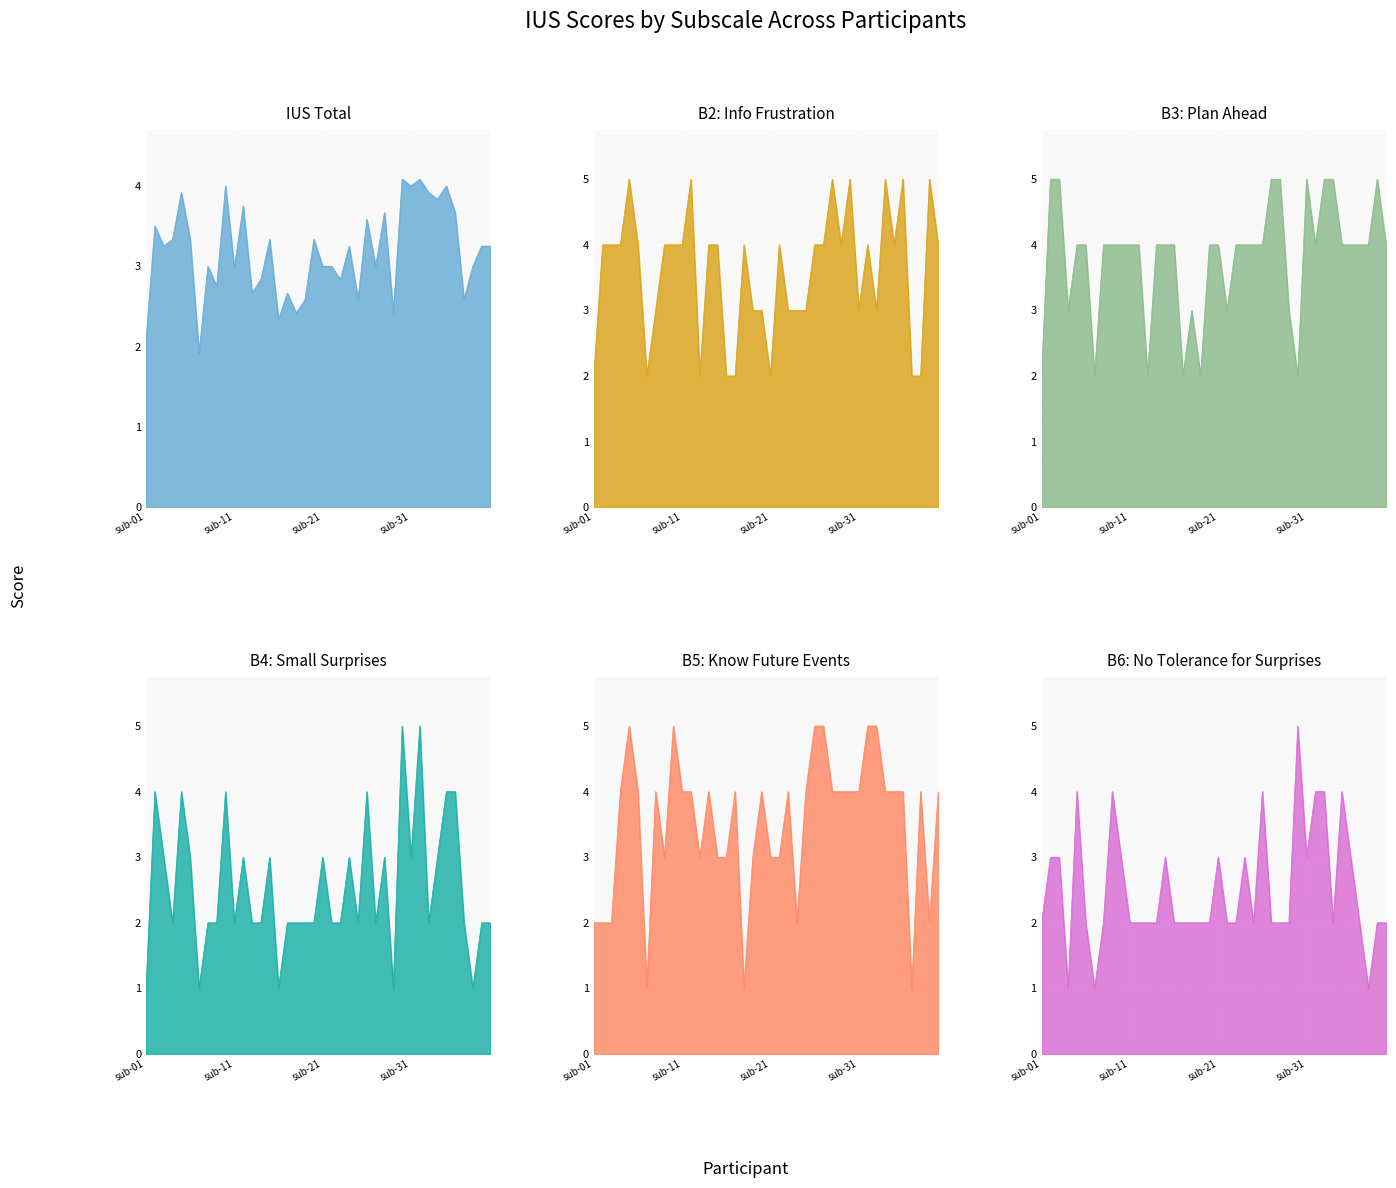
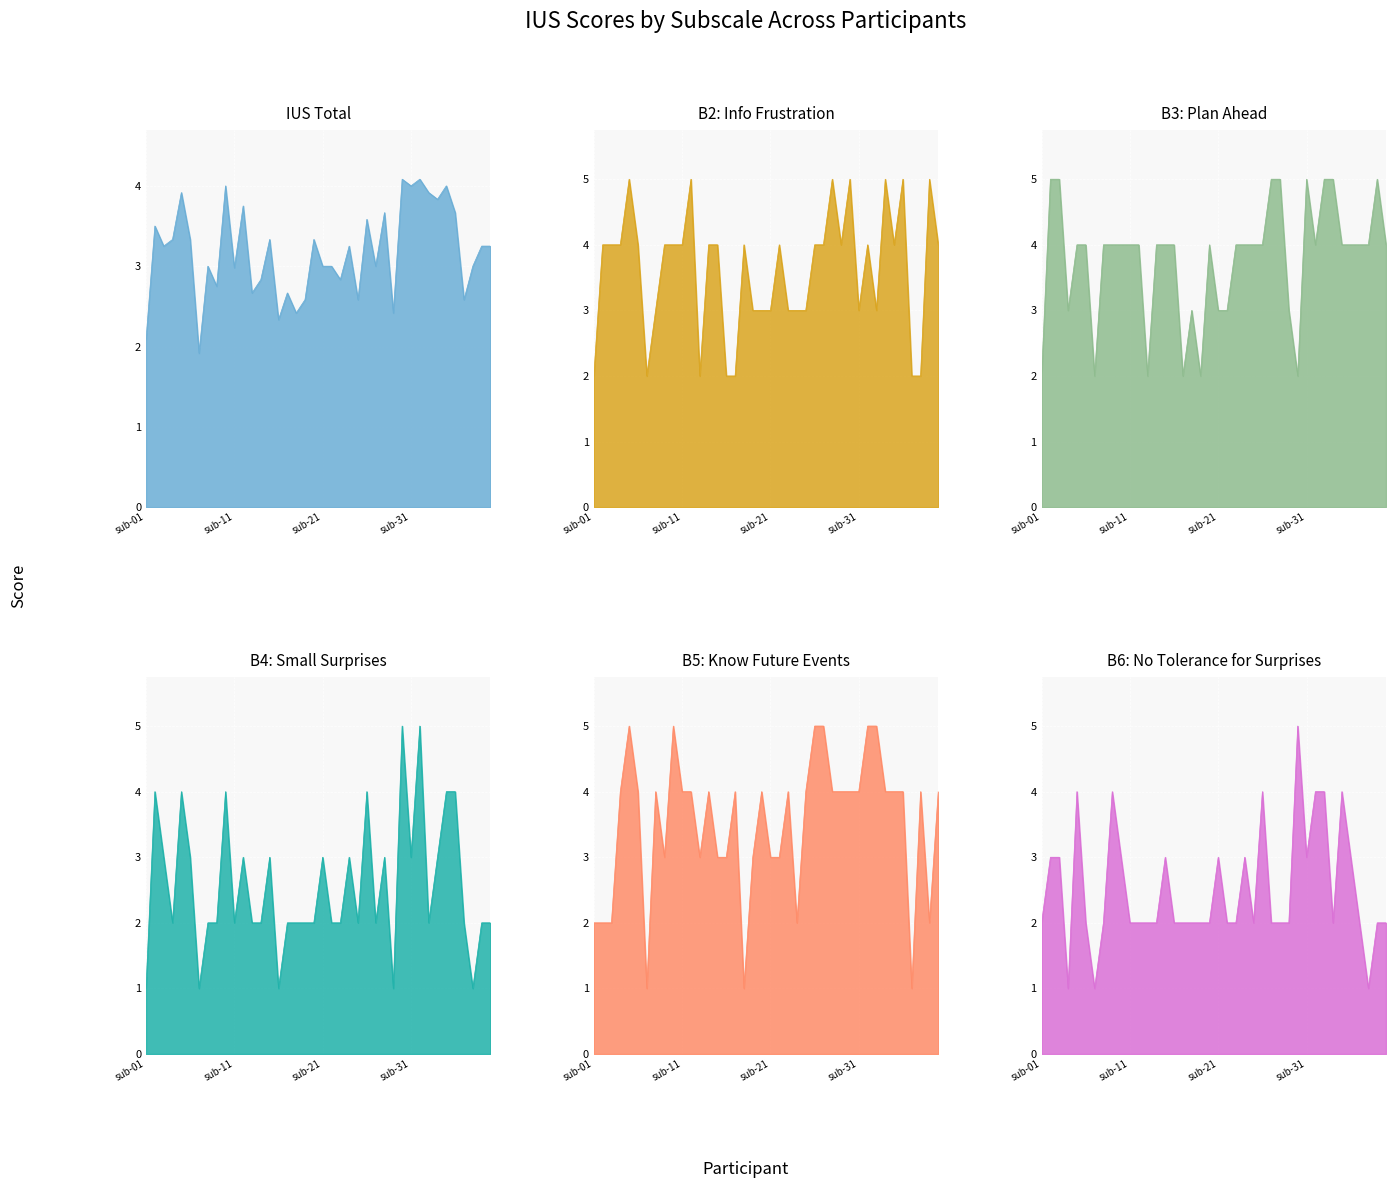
  {
    "IUS Total": {
      "sub-01": 2.1,
      "sub-11": 3.0,
      "sub-21": 3.0,
      "sub-31": 4.0
    },
    "B2: Info Frustration": {
      "sub-01": 2,
      "sub-11": 4,
-     "sub-21": 2,
+     "sub-21": 3,
      "sub-31": 3
    },
    "B3: Plan Ahead": {
      "sub-01": 2,
      "sub-11": 4,
-     "sub-21": 4,
+     "sub-21": 3,
      "sub-31": 5
    },
    "B4: Small Surprises": {
      "sub-01": 1.0,
      "sub-11": 2.0,
      "sub-21": 3.0,
      "sub-31": 3.0
    },
    "B5: Know Future Events": {
      "sub-01": 2.0,
      "sub-11": 4.0,
      "sub-21": 3.0,
      "sub-31": 4.0
    },
    "B6: No Tolerance for Surprises": {
      "sub-01": 2.0,
      "sub-11": 2.0,
      "sub-21": 3.0,
      "sub-31": 3.0
    }
  }
